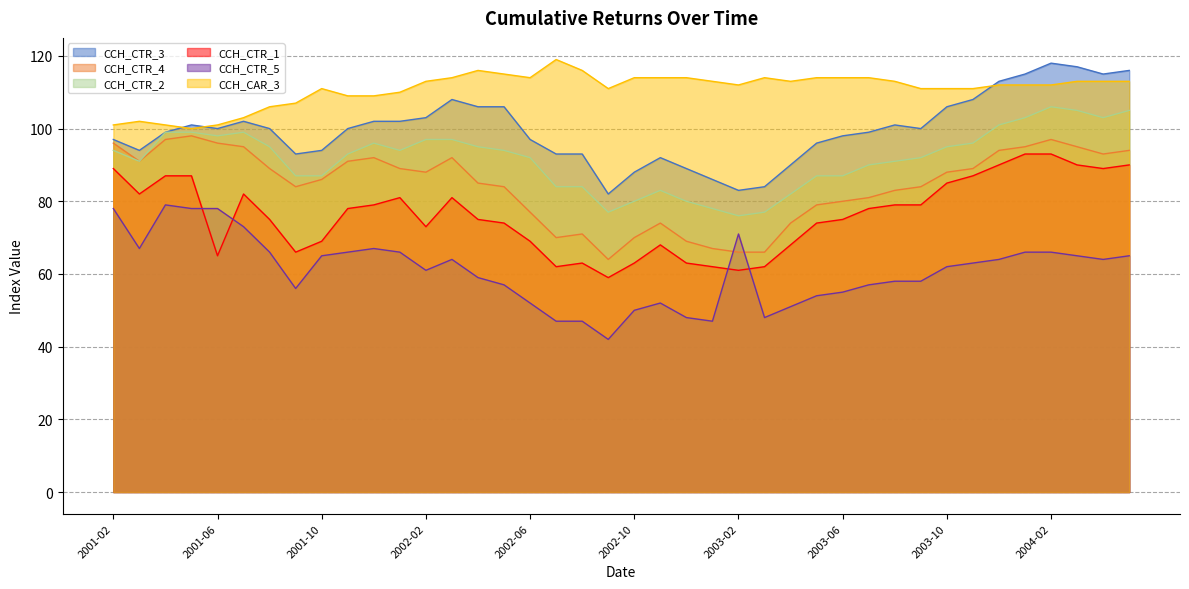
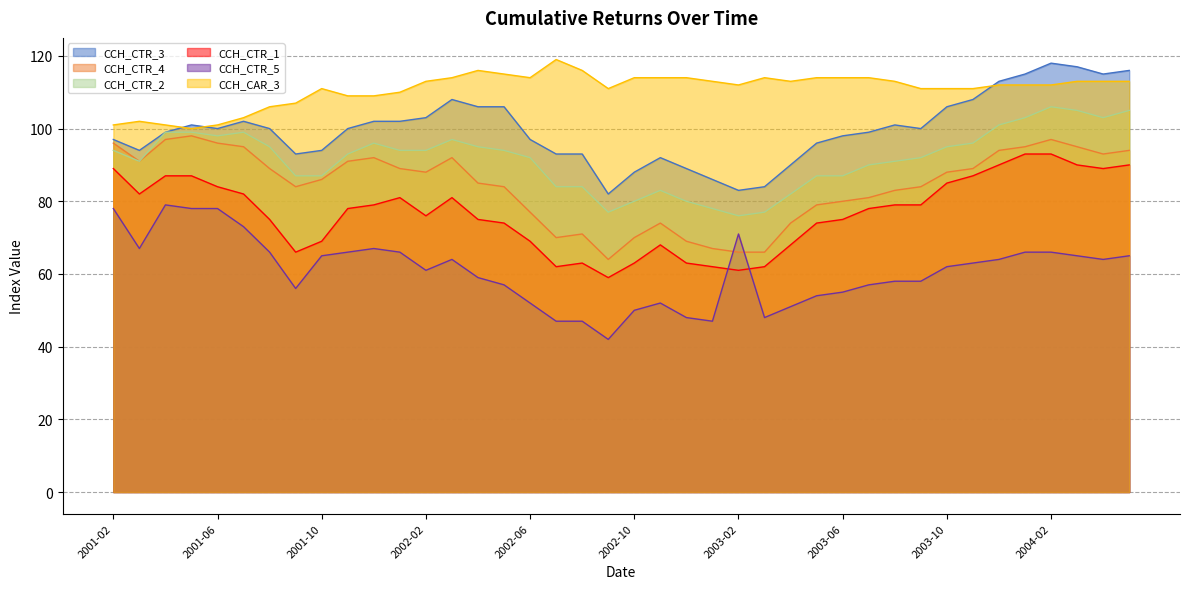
  {
    "CCH_CTR_3": {
      "2001-02": 97,
      "2001-06": 100,
      "2001-10": 94,
      "2002-02": 103,
      "2002-06": 97,
      "2002-10": 88,
      "2003-02": 83,
      "2003-06": 98,
      "2003-10": 106,
      "2004-02": 118
    },
    "CCH_CTR_4": {
      "2001-02": 96,
      "2001-06": 96,
      "2001-10": 86,
      "2002-02": 88,
      "2002-06": 77,
      "2002-10": 70,
      "2003-02": 66,
      "2003-06": 80,
      "2003-10": 88,
      "2004-02": 97
    },
    "CCH_CTR_2": {
      "2001-02": 94,
      "2001-06": 98,
      "2001-10": 87,
-     "2002-02": 97,
+     "2002-02": 94,
      "2002-06": 92,
      "2002-10": 80,
      "2003-02": 76,
      "2003-06": 87,
      "2003-10": 95,
      "2004-02": 106
    },
    "CCH_CTR_1": {
      "2001-02": 89,
-     "2001-06": 65,
+     "2001-06": 84,
      "2001-10": 69,
-     "2002-02": 73,
+     "2002-02": 76,
      "2002-06": 69,
      "2002-10": 63,
      "2003-02": 61,
      "2003-06": 75,
      "2003-10": 85,
      "2004-02": 93
    },
    "CCH_CTR_5": {
      "2001-02": 78,
      "2001-06": 78,
      "2001-10": 65,
      "2002-02": 61,
      "2002-06": 52,
      "2002-10": 50,
      "2003-02": 71,
      "2003-06": 55,
      "2003-10": 62,
      "2004-02": 66
    },
    "CCH_CAR_3": {
      "2001-02": 101,
      "2001-06": 101,
      "2001-10": 111,
      "2002-02": 113,
      "2002-06": 114,
      "2002-10": 114,
      "2003-02": 112,
      "2003-06": 114,
      "2003-10": 111,
      "2004-02": 112
    }
  }
